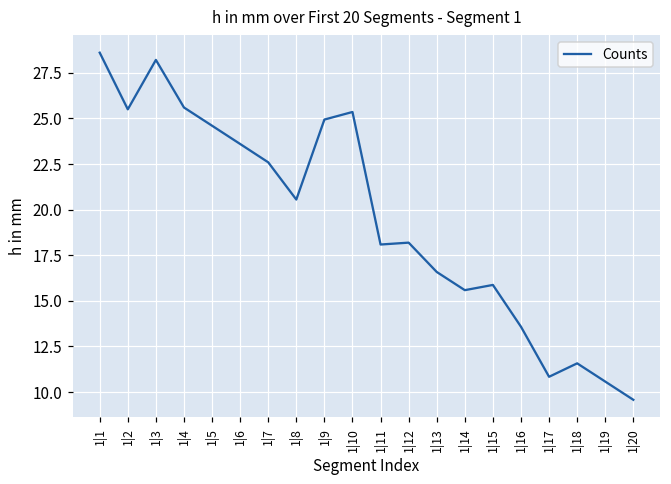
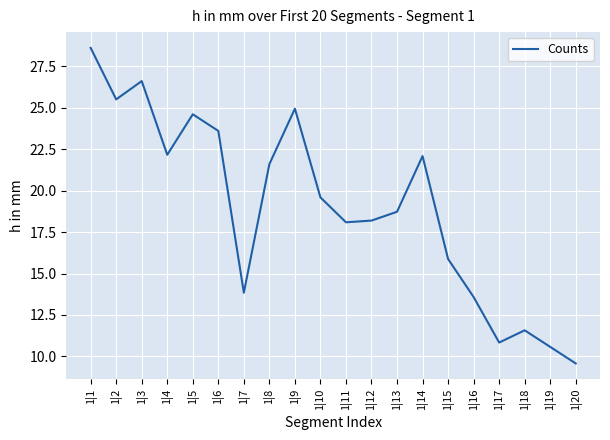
  {
    "1|1": 28.6,
    "1|2": 25.5,
-   "1|3": 28.2,
-   "1|4": 25.6,
+   "1|3": 26.6,
+   "1|4": 22.2,
    "1|5": 24.6,
    "1|6": 23.6,
-   "1|7": 22.6,
-   "1|8": 20.6,
+   "1|7": 13.8,
+   "1|8": 21.6,
    "1|9": 24.9,
-   "1|10": 25.4,
+   "1|10": 19.6,
    "1|11": 18.1,
    "1|12": 18.2,
-   "1|13": 16.6,
-   "1|14": 15.6,
+   "1|13": 18.7,
+   "1|14": 22.1,
    "1|15": 15.9,
    "1|16": 13.6,
    "1|17": 10.8,
    "1|18": 11.6,
    "1|19": 10.6,
    "1|20": 9.6
  }
